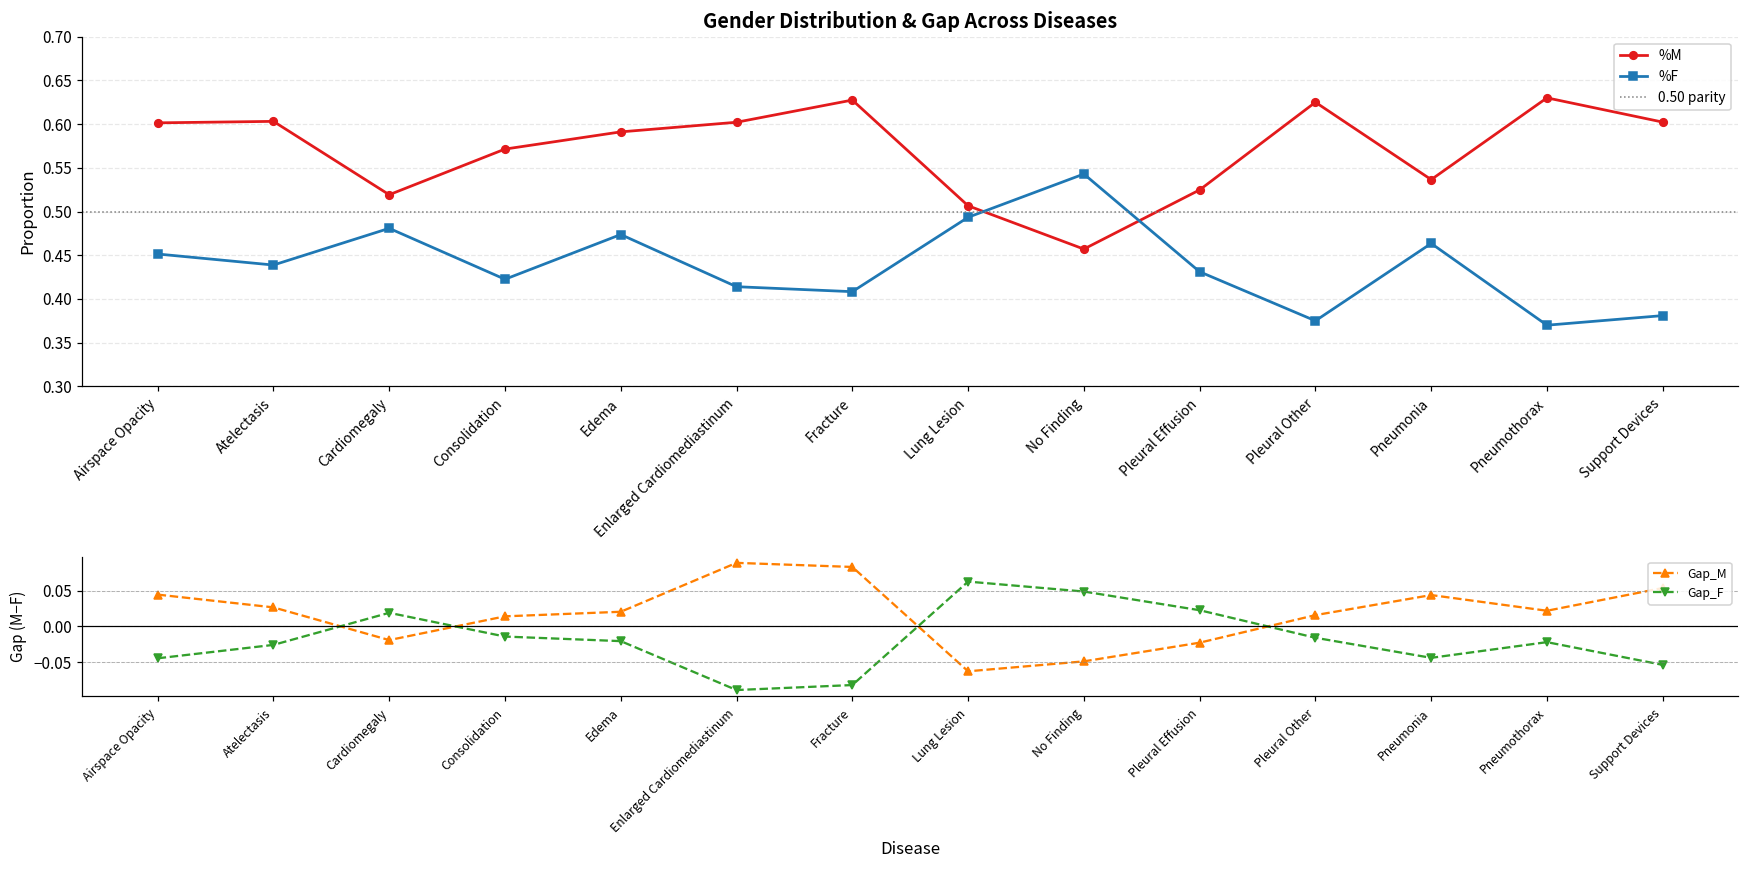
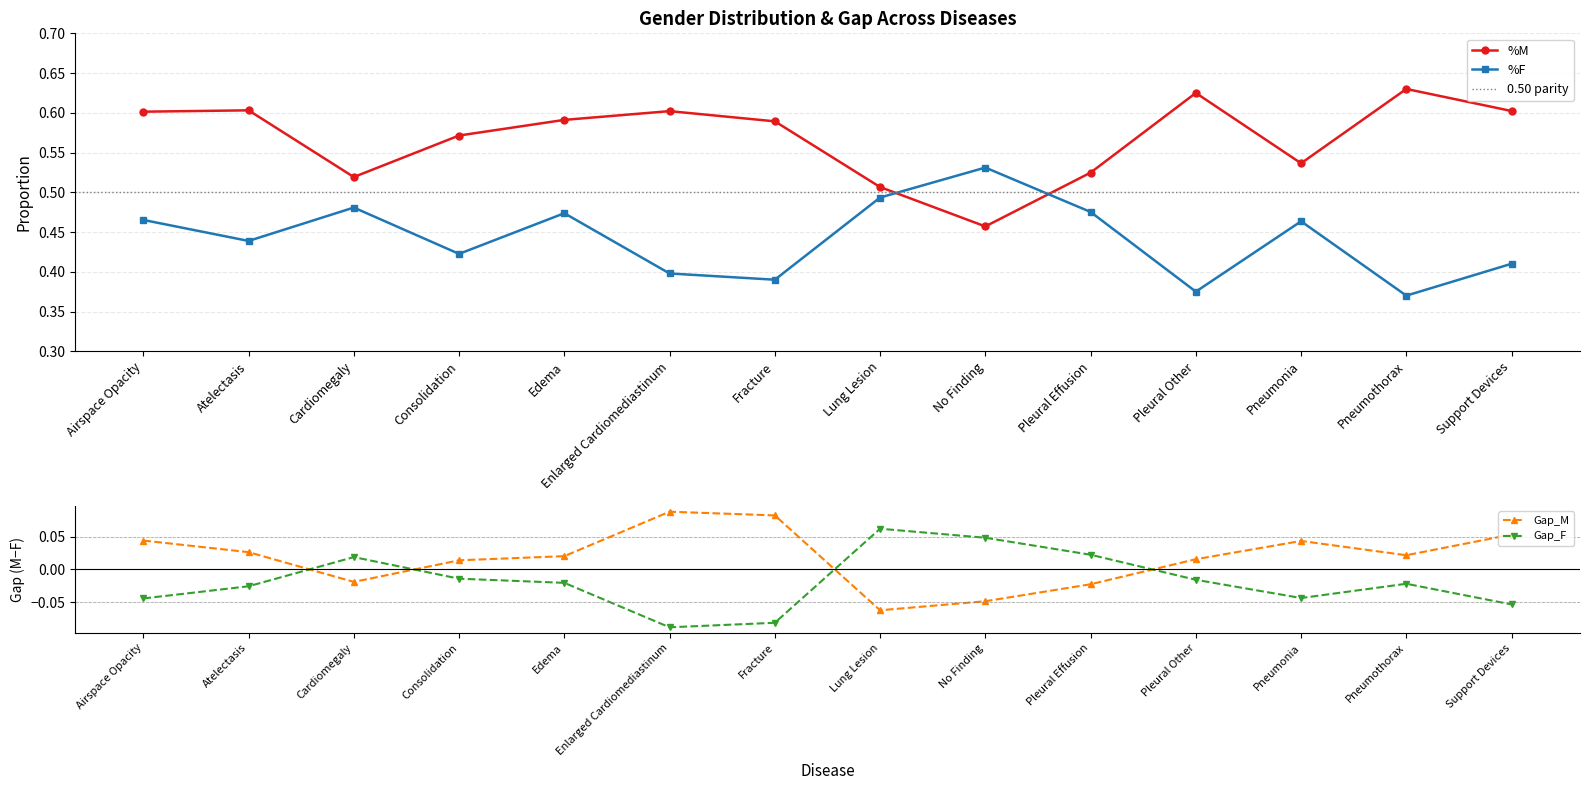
  {
    "Gender Distribution & Gap Across Diseases": {
      "%M": {
        "Airspace Opacity": 0.60,
        "Atelectasis": 0.60,
        "Cardiomegaly": 0.52,
        "Consolidation": 0.57,
        "Edema": 0.59,
        "Enlarged Cardiomediastinum": 0.60,
-       "Fracture": 0.63,
+       "Fracture": 0.59,
        "Lung Lesion": 0.51,
        "No Finding": 0.46,
        "Pleural Effusion": 0.52,
        "Pleural Other": 0.63,
        "Pneumonia": 0.54,
        "Pneumothorax": 0.63,
        "Support Devices": 0.60
      },
      "%F": {
-       "Airspace Opacity": 0.45,
+       "Airspace Opacity": 0.47,
        "Atelectasis": 0.44,
        "Cardiomegaly": 0.48,
        "Consolidation": 0.42,
        "Edema": 0.47,
-       "Enlarged Cardiomediastinum": 0.41,
-       "Fracture": 0.41,
+       "Enlarged Cardiomediastinum": 0.40,
+       "Fracture": 0.39,
        "Lung Lesion": 0.49,
-       "No Finding": 0.54,
-       "Pleural Effusion": 0.43,
+       "No Finding": 0.53,
+       "Pleural Effusion": 0.48,
        "Pleural Other": 0.38,
        "Pneumonia": 0.46,
        "Pneumothorax": 0.37,
-       "Support Devices": 0.38
+       "Support Devices": 0.41
      }
    }
  }
